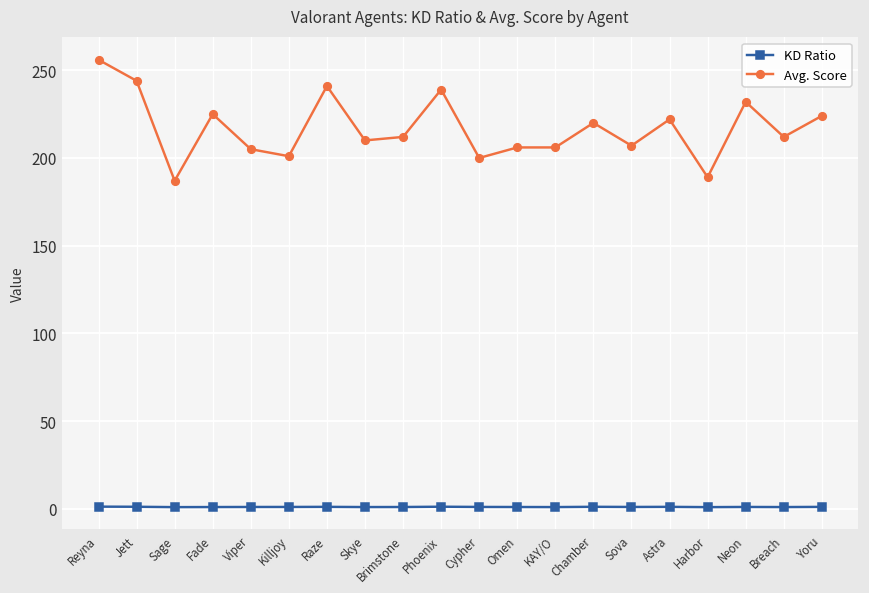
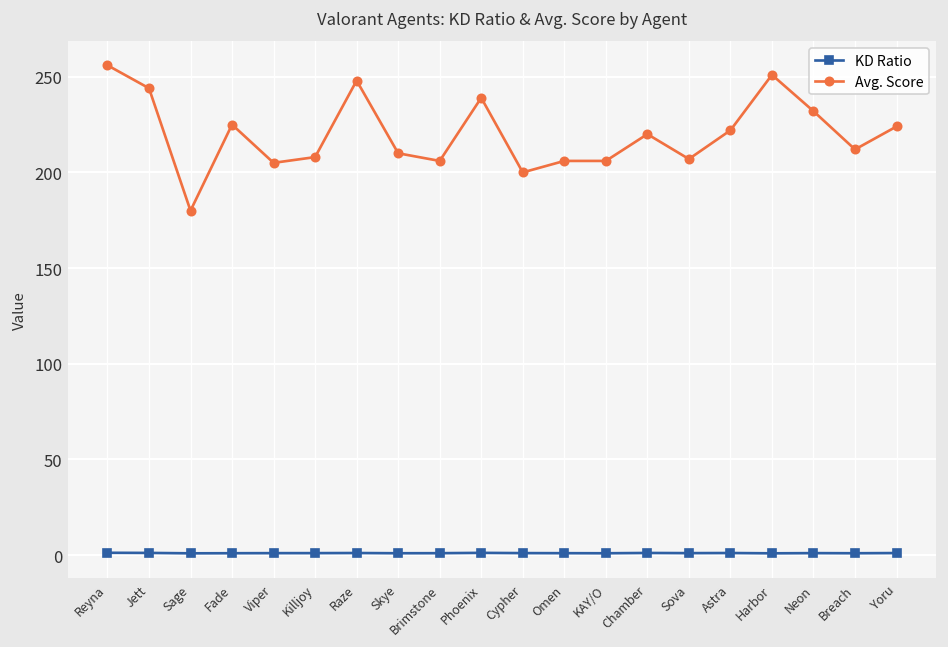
  {
    "KD Ratio": {
      "Reyna": 1,
      "Jett": 1,
      "Sage": 1,
      "Fade": 1,
      "Viper": 1,
      "Killjoy": 1,
      "Raze": 1,
      "Skye": 1,
      "Brimstone": 1,
      "Phoenix": 1,
      "Cypher": 1,
      "Omen": 1,
      "KAY/O": 1,
      "Chamber": 1,
      "Sova": 1,
      "Astra": 1,
      "Harbor": 1,
      "Neon": 1,
      "Breach": 1,
      "Yoru": 1
    },
    "Avg. Score": {
      "Reyna": 256,
      "Jett": 244,
-     "Sage": 187,
+     "Sage": 180,
      "Fade": 225,
      "Viper": 205,
-     "Killjoy": 201,
-     "Raze": 241,
+     "Killjoy": 208,
+     "Raze": 248,
      "Skye": 210,
-     "Brimstone": 212,
+     "Brimstone": 206,
      "Phoenix": 239,
      "Cypher": 200,
      "Omen": 206,
      "KAY/O": 206,
      "Chamber": 220,
      "Sova": 207,
      "Astra": 222,
-     "Harbor": 189,
+     "Harbor": 251,
      "Neon": 232,
      "Breach": 212,
      "Yoru": 224
    }
  }
